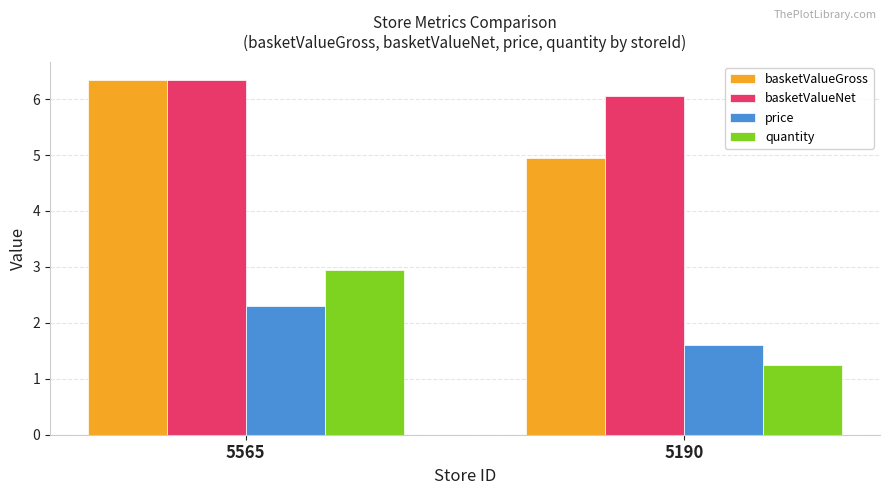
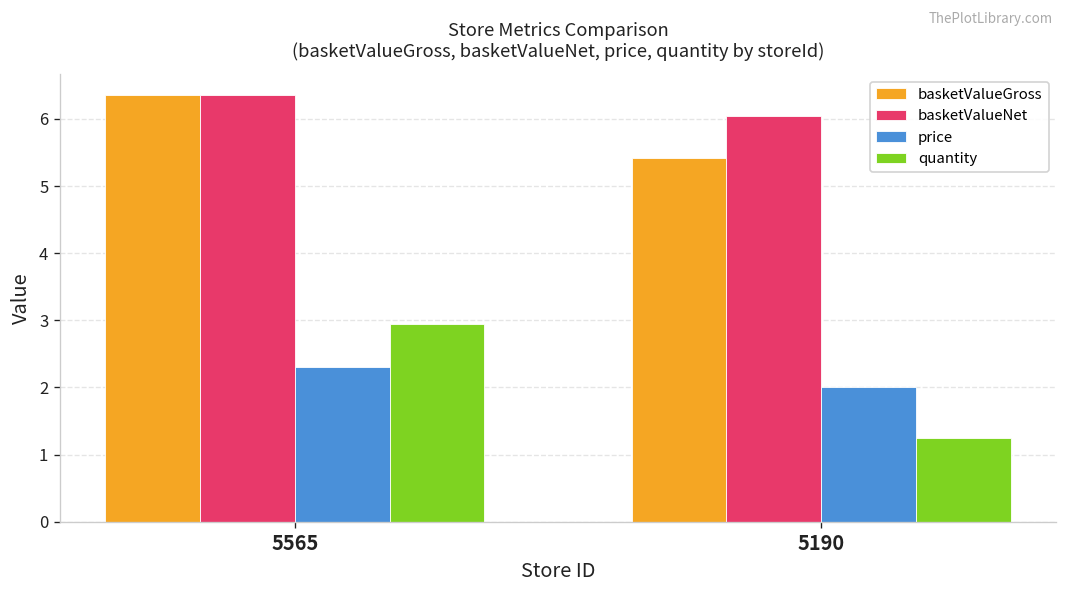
  {
    "basketValueGross": {
      "5565": 6.4,
-     "5190": 5.0
+     "5190": 5.4
    },
    "basketValueNet": {
      "5565": 6.4,
      "5190": 6.1
    },
    "price": {
      "5565": 2.3,
-     "5190": 1.6
+     "5190": 2.0
    },
    "quantity": {
      "5565": 2.9,
      "5190": 1.3
    }
  }
